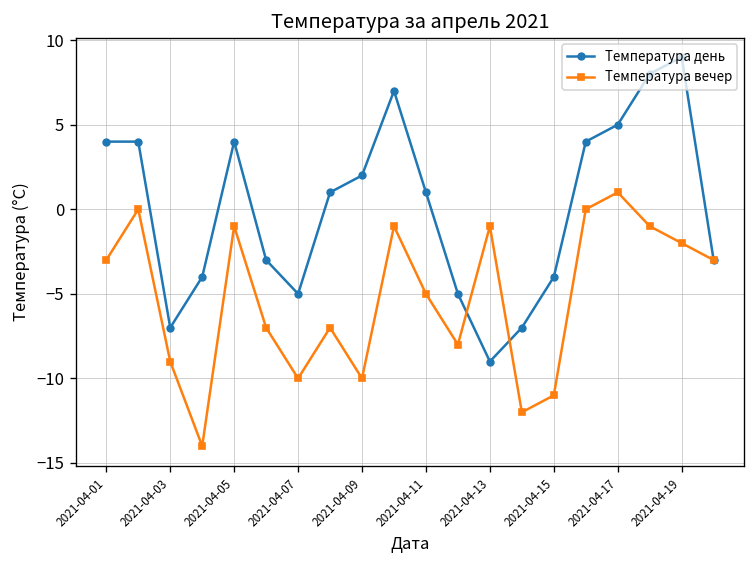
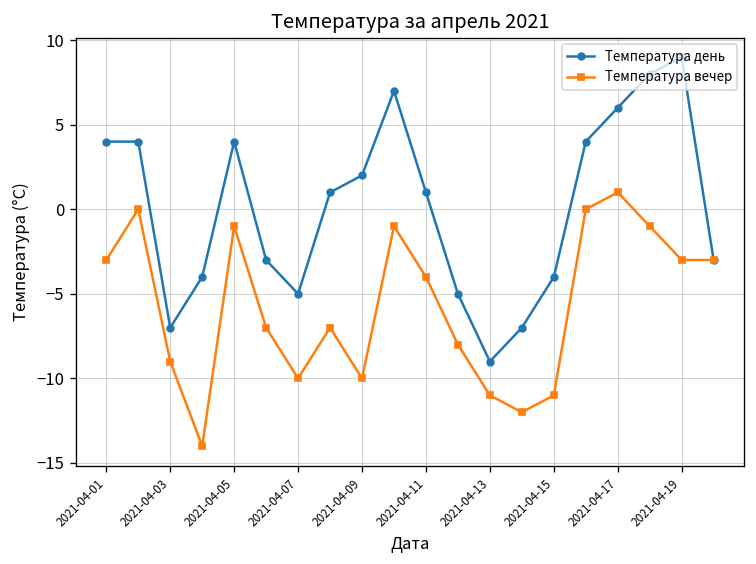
  {
    "Температура день": {
      "2021-04-01": 4,
      "2021-04-03": -7,
      "2021-04-05": 4,
      "2021-04-07": -5,
      "2021-04-09": 2,
      "2021-04-11": 1,
      "2021-04-13": -9,
      "2021-04-15": -4,
-     "2021-04-17": 5
+     "2021-04-17": 6
    },
    "Температура вечер": {
      "2021-04-01": -3,
      "2021-04-03": -9,
      "2021-04-05": -1,
      "2021-04-07": -10,
      "2021-04-09": -10,
-     "2021-04-11": -5,
-     "2021-04-13": -1,
+     "2021-04-11": -4,
+     "2021-04-13": -11,
      "2021-04-15": -11,
      "2021-04-17": 1,
-     "2021-04-19": -2
+     "2021-04-19": -3
    }
  }
